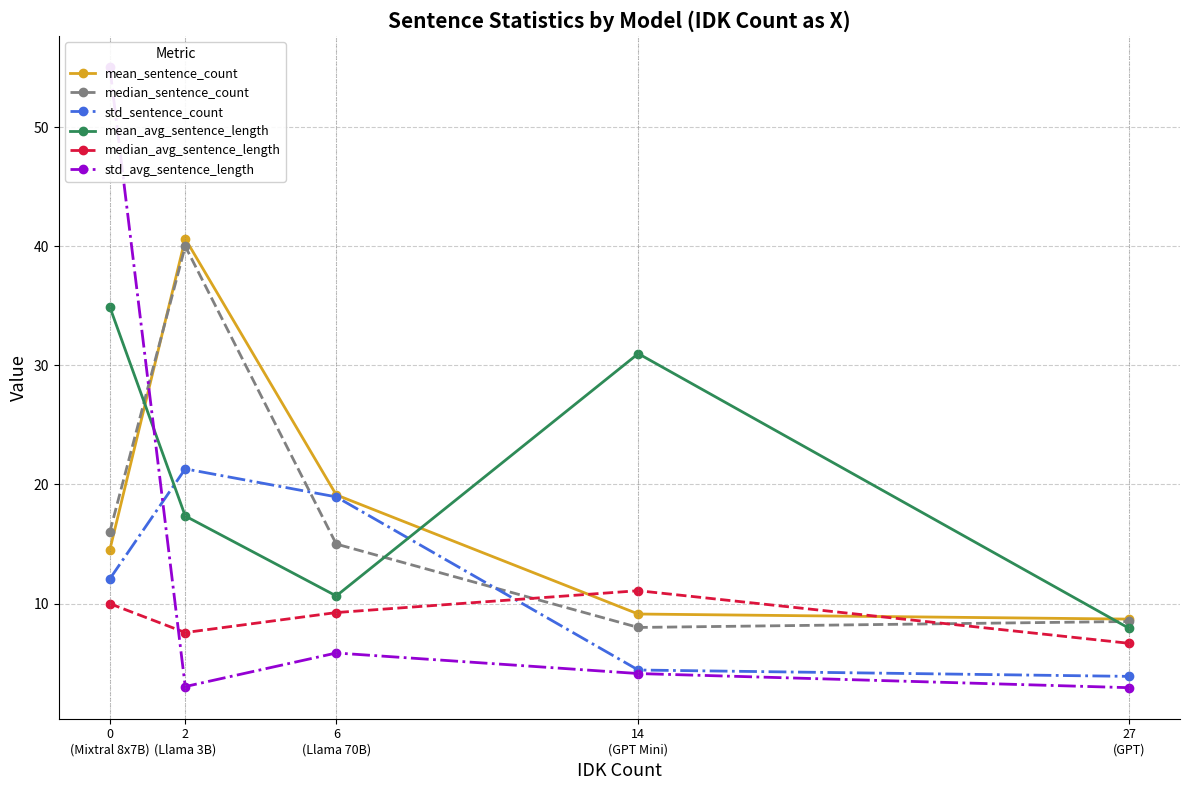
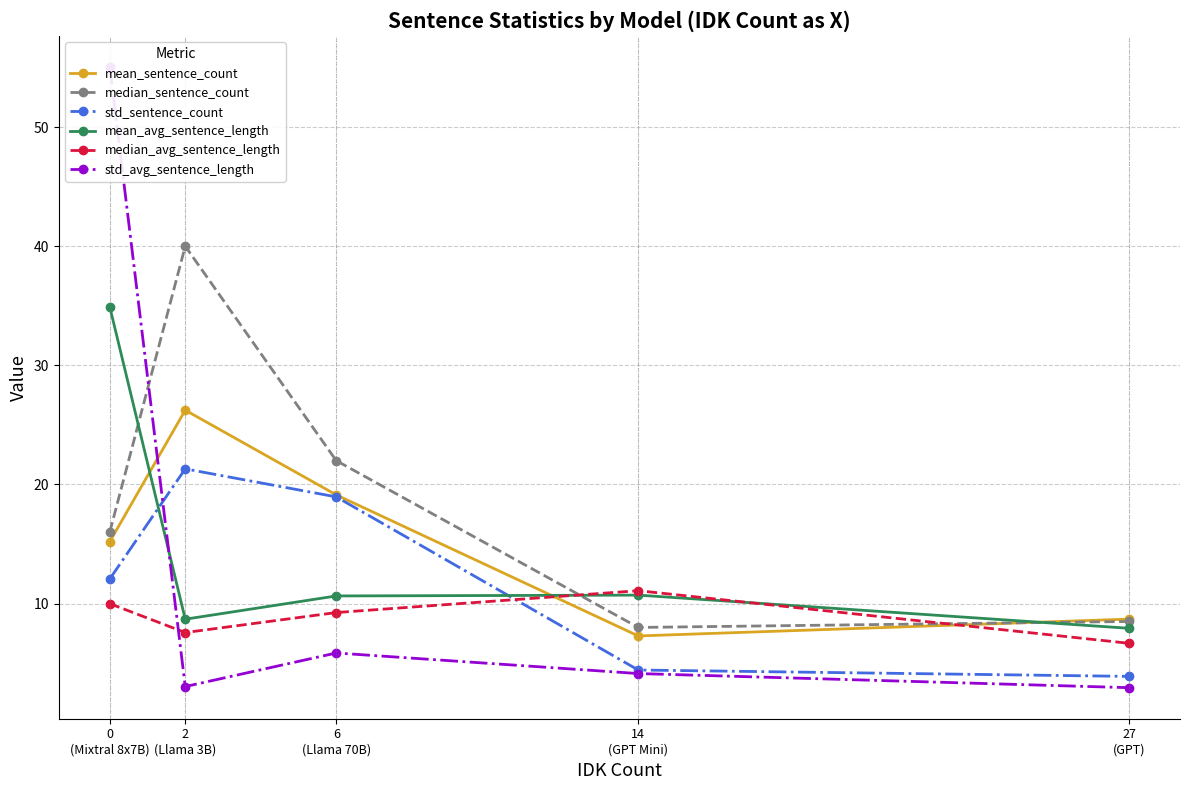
  {
    "mean_sentence_count": {
-     "0 (Mixtral 8x7B)": 14.5,
-     "2 (Llama 3B)": 40.6,
-     "14 (GPT Mini)": 9.1
+     "0 (Mixtral 8x7B)": 15.2,
+     "2 (Llama 3B)": 26.2,
+     "14 (GPT Mini)": 7.3
    },
    "median_sentence_count": {
      "0 (Mixtral 8x7B)": 16,
      "2 (Llama 3B)": 40,
-     "6 (Llama 70B)": 15,
+     "6 (Llama 70B)": 22,
      "14 (GPT Mini)": 8
    },
    "std_sentence_count": {
      "0 (Mixtral 8x7B)": 12.1,
      "2 (Llama 3B)": 21.3,
      "14 (GPT Mini)": 4.4,
      "27 (GPT)": 3.9
    },
    "mean_avg_sentence_length": {
      "0 (Mixtral 8x7B)": 34.9,
-     "2 (Llama 3B)": 17.4,
+     "2 (Llama 3B)": 8.7,
      "6 (Llama 70B)": 10.6,
-     "14 (GPT Mini)": 31.0,
+     "14 (GPT Mini)": 10.7,
      "27 (GPT)": 7.9
    },
    "median_avg_sentence_length": {
      "0 (Mixtral 8x7B)": 10.0,
      "2 (Llama 3B)": 7.6,
      "6 (Llama 70B)": 9.3,
      "14 (GPT Mini)": 11.1,
      "27 (GPT)": 6.7
    },
    "std_avg_sentence_length": {
      "2 (Llama 3B)": 3.0,
      "6 (Llama 70B)": 5.9,
      "14 (GPT Mini)": 4.1,
      "27 (GPT)": 2.9
    }
  }
